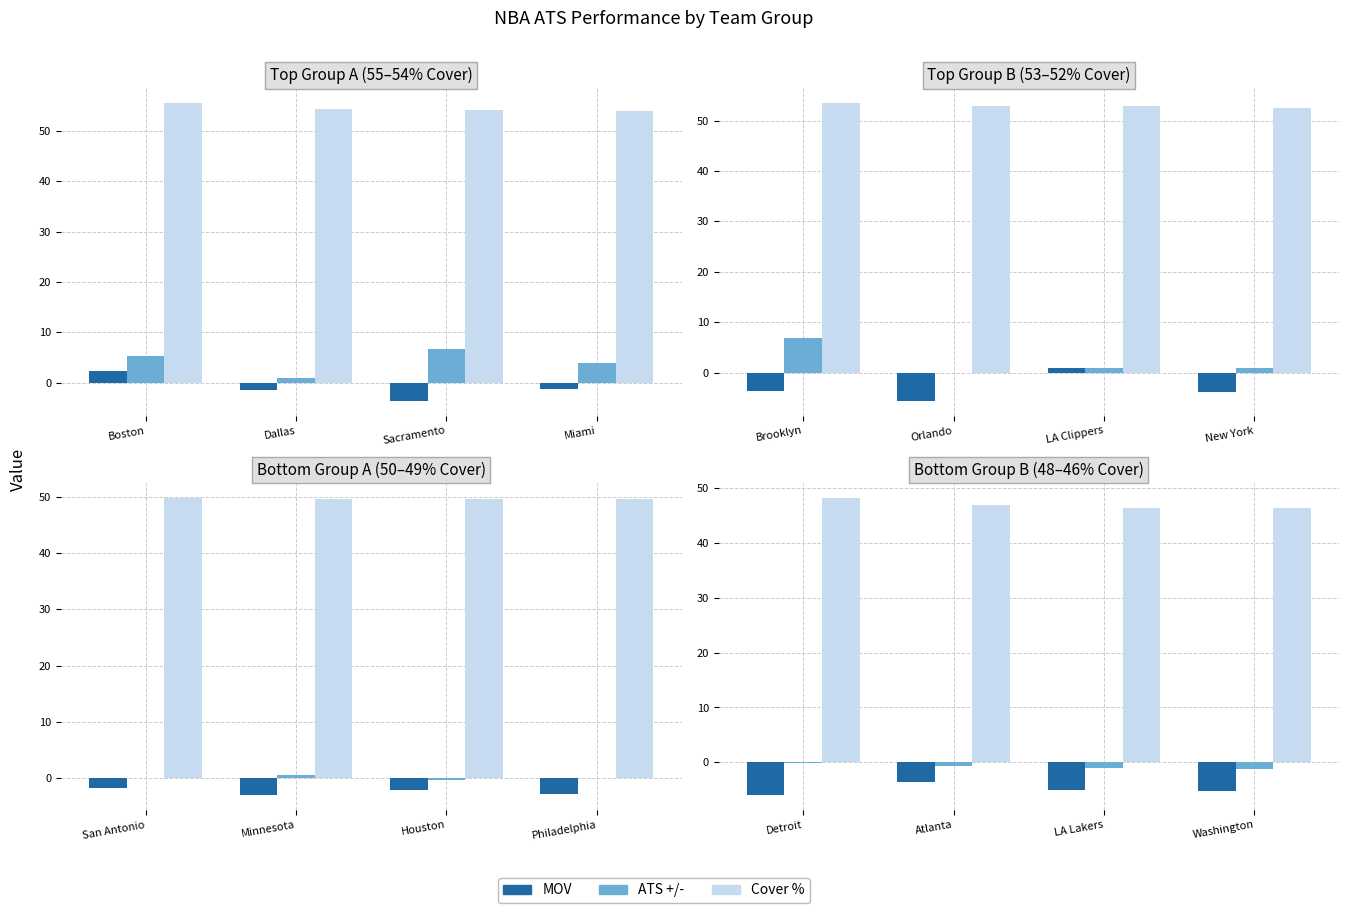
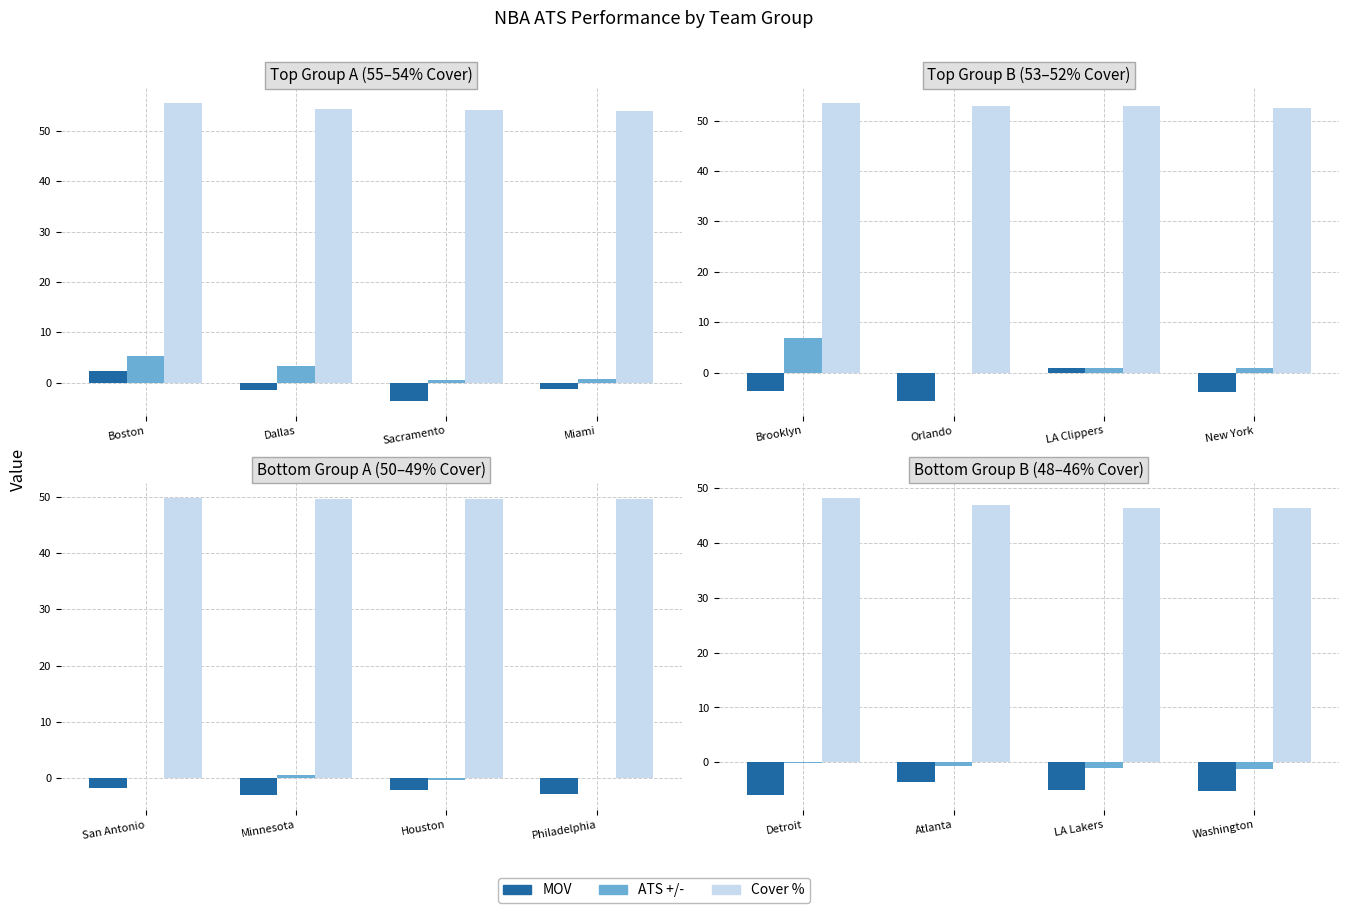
  {
    "Top Group A (55–54% Cover)": {
      "MOV": {
        "Boston": 2,
        "Dallas": -1,
        "Sacramento": -4,
        "Miami": -1
      },
      "ATS +/-": {
        "Boston": 5,
-       "Dallas": 1,
-       "Sacramento": 7,
-       "Miami": 4
+       "Dallas": 3,
+       "Sacramento": 1,
+       "Miami": 1
      },
      "Cover %": {
        "Boston": 56,
        "Dallas": 54,
        "Sacramento": 54,
        "Miami": 54
      }
    },
    "Top Group B (53–52% Cover)": {
      "MOV": {
        "Brooklyn": -4,
        "Orlando": -6,
        "LA Clippers": 1,
        "New York": -4
      },
      "ATS +/-": {
        "Brooklyn": 7,
        "Orlando": 0,
        "LA Clippers": 1,
        "New York": 1
      },
      "Cover %": {
        "Brooklyn": 53,
        "Orlando": 53,
        "LA Clippers": 53,
        "New York": 53
      }
    },
    "Bottom Group A (50–49% Cover)": {
      "MOV": {
        "San Antonio": -2,
        "Minnesota": -3,
        "Houston": -2,
        "Philadelphia": -3
      },
      "ATS +/-": {
        "San Antonio": 0,
        "Minnesota": 1
      },
      "Cover %": {
        "San Antonio": 50,
        "Minnesota": 50,
        "Houston": 50,
        "Philadelphia": 50
      }
    },
    "Bottom Group B (48–46% Cover)": {
      "MOV": {
        "Detroit": -6,
        "Atlanta": -4,
        "LA Lakers": -5,
        "Washington": -5
      },
      "ATS +/-": {
        "Atlanta": -1,
        "LA Lakers": -1,
        "Washington": -1
      },
      "Cover %": {
        "Detroit": 48,
        "Atlanta": 47,
        "LA Lakers": 47,
        "Washington": 47
      }
    }
  }
